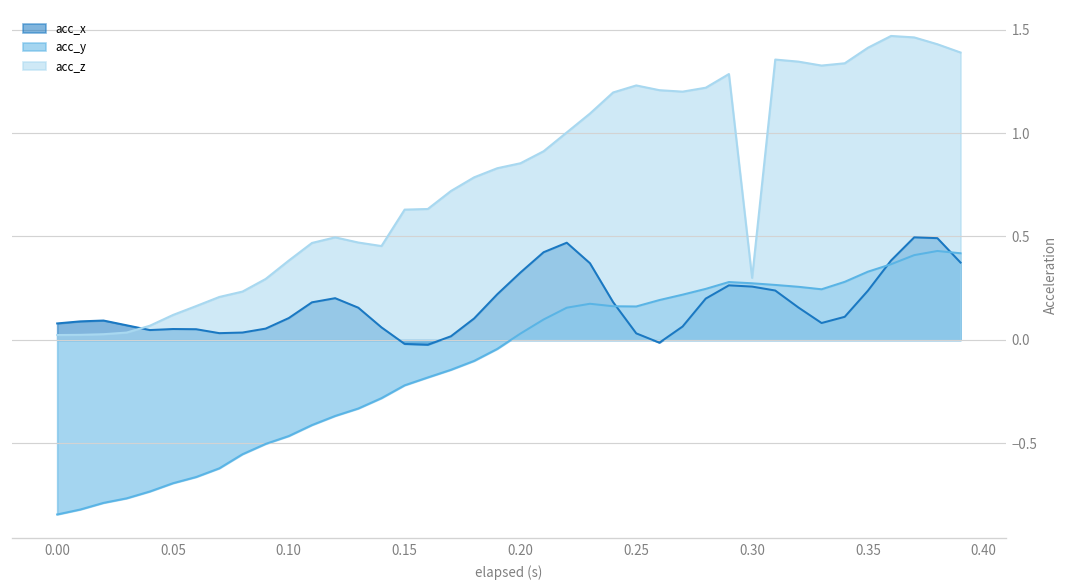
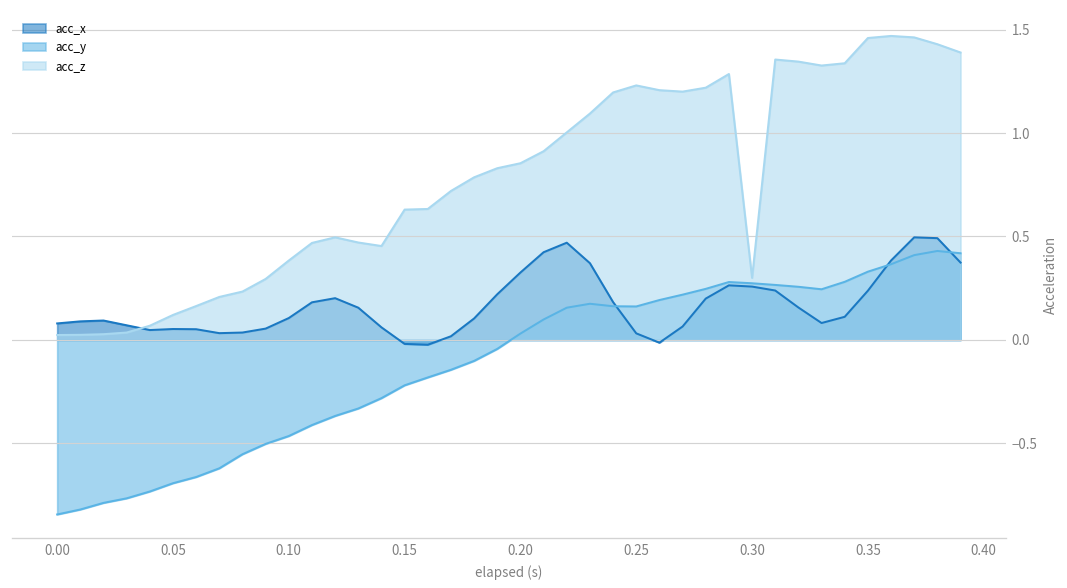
  {
    "acc_z": {
      "0.00": 0.02,
      "0.05": 0.12,
      "0.10": 0.38,
      "0.15": 0.63,
      "0.20": 0.85,
      "0.25": 1.23,
      "0.30": 0.30,
-     "0.35": 1.41
+     "0.35": 1.46
    }
  }
